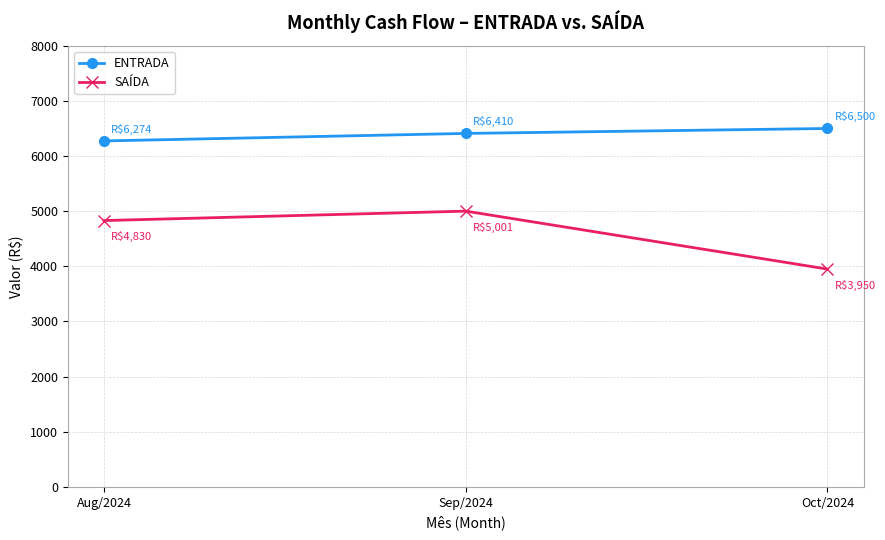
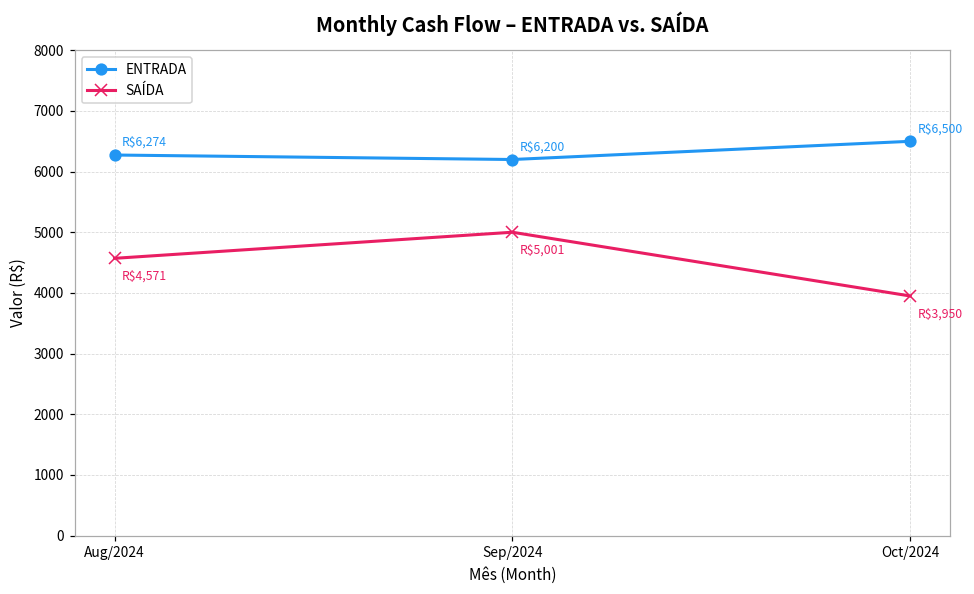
  {
    "ENTRADA": {
      "Aug/2024": "$6,274",
-     "Sep/2024": "$6,410",
+     "Sep/2024": "$6,200",
      "Oct/2024": "$6,500"
    },
    "SAÍDA": {
-     "Aug/2024": "$4,830",
+     "Aug/2024": "$4,571",
      "Sep/2024": "$5,001",
      "Oct/2024": "$3,950"
    }
  }
